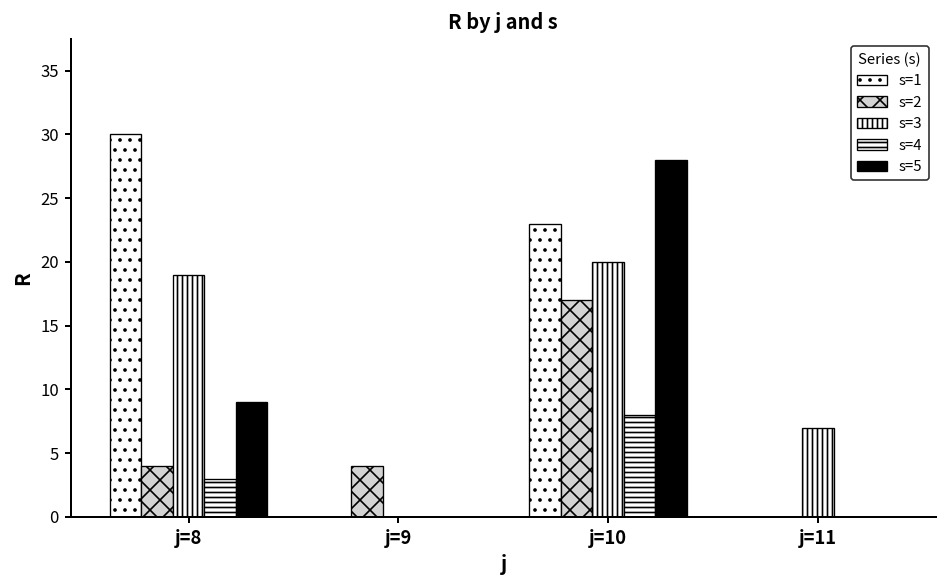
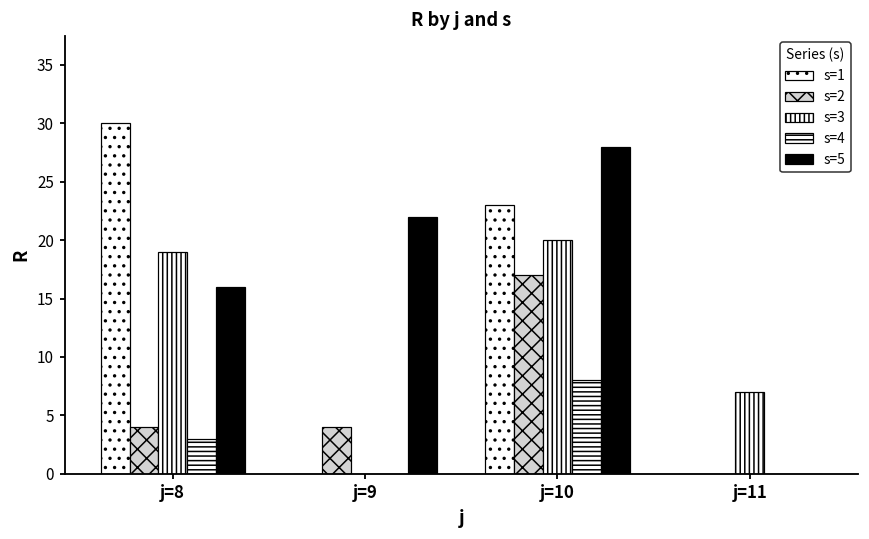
  {
    "s=2": {
      "j=8": 4,
      "j=9": 4,
      "j=10": 17,
      "j=11": 0
    },
    "s=5": {
-     "j=8": 9,
-     "j=9": 0,
+     "j=8": 16,
+     "j=9": 22,
      "j=10": 28,
      "j=11": 0
    }
  }
